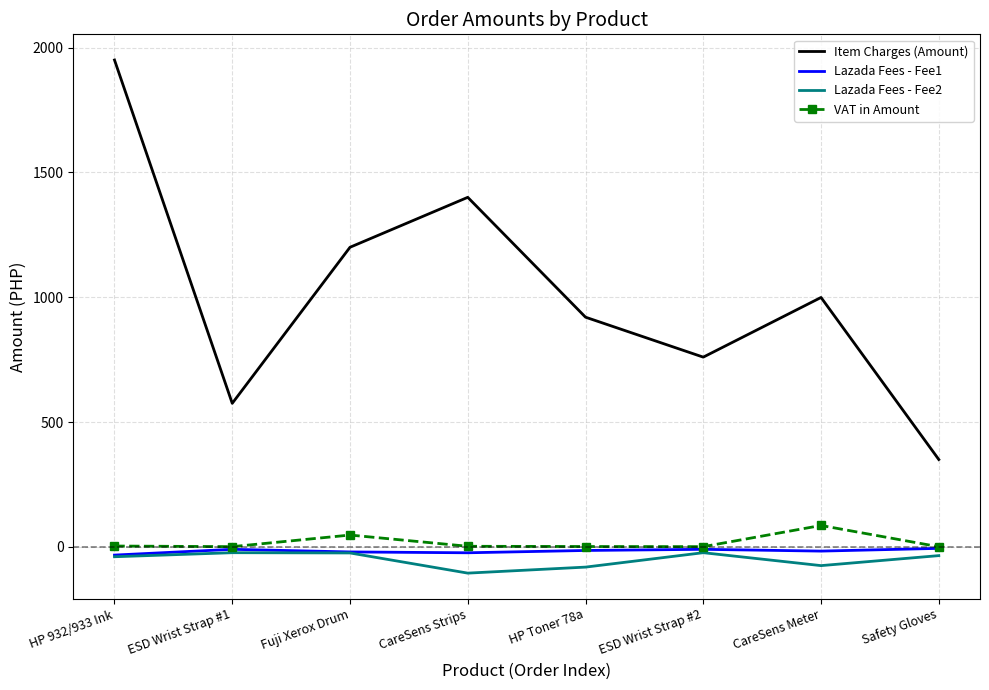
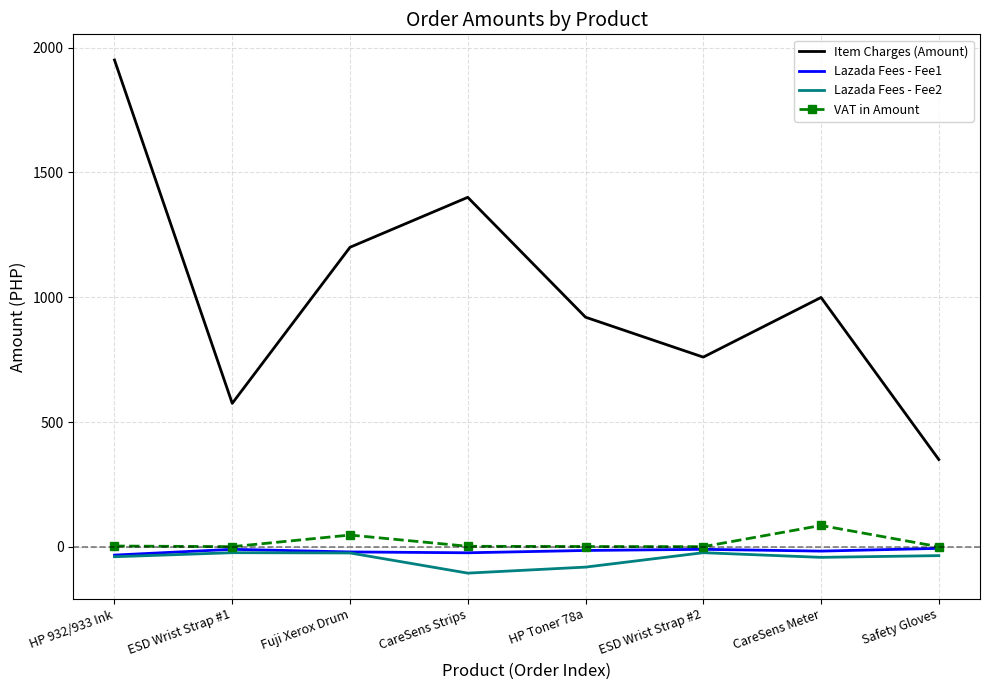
  {
    "Item Charges (Amount)": {
      "HP 932/933 Ink": 1950,
      "ESD Wrist Strap #1": 580,
      "Fuji Xerox Drum": 1200,
      "CareSens Strips": 1400,
      "HP Toner 78a": 920,
      "ESD Wrist Strap #2": 760,
      "CareSens Meter": 1000,
      "Safety Gloves": 350
    },
    "Lazada Fees - Fee1": {
      "ESD Wrist Strap #1": -10,
      "CareSens Strips": -20,
      "HP Toner 78a": -10,
      "ESD Wrist Strap #2": -10,
      "CareSens Meter": -20
    },
    "Lazada Fees - Fee2": {
      "ESD Wrist Strap #1": -20,
      "CareSens Strips": -110,
      "HP Toner 78a": -80,
      "ESD Wrist Strap #2": -20,
-     "CareSens Meter": -70,
+     "CareSens Meter": -40,
      "Safety Gloves": -30
    },
    "VAT in Amount": {
      "HP 932/933 Ink": 0,
      "ESD Wrist Strap #1": 0,
      "Fuji Xerox Drum": 50,
      "CareSens Strips": 0,
      "HP Toner 78a": 0,
      "ESD Wrist Strap #2": 0,
      "CareSens Meter": 90
    }
  }
